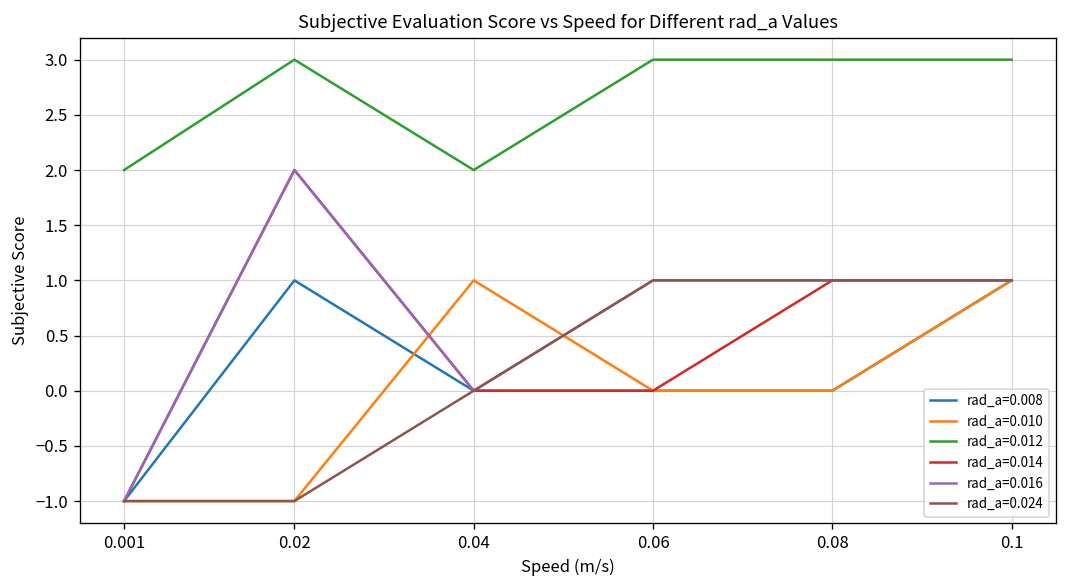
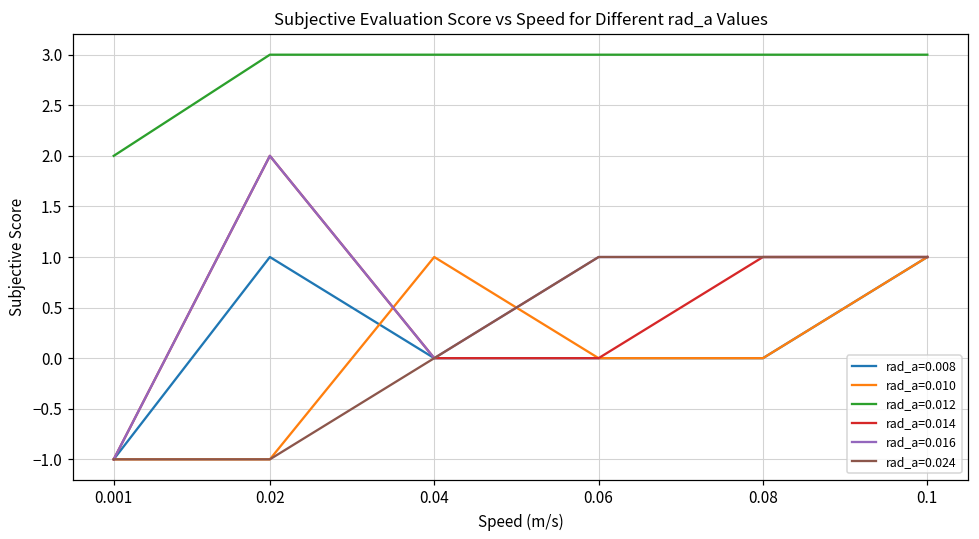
  {
    "rad_a=0.008": {
      "0.02": 1
    },
    "rad_a=0.010": {
      "0.04": 1
    },
    "rad_a=0.012": {
      "0.001": 2,
      "0.02": 3,
-     "0.04": 2,
+     "0.04": 3,
      "0.06": 3,
      "0.08": 3,
      "0.1": 3
    }
  }
